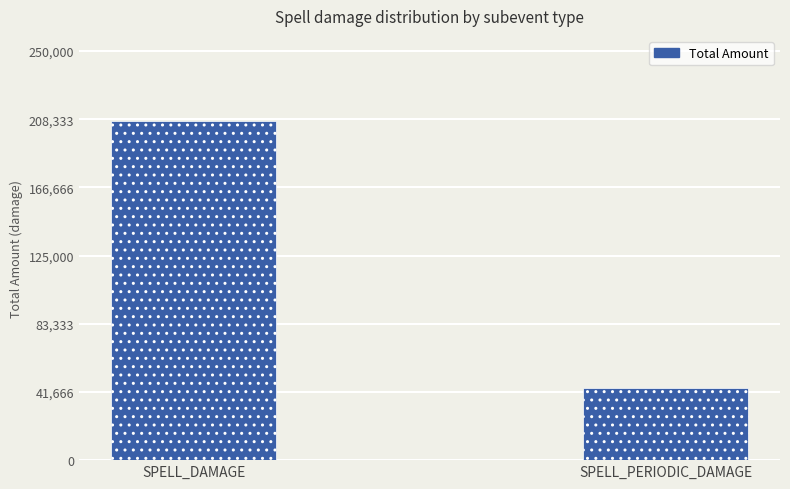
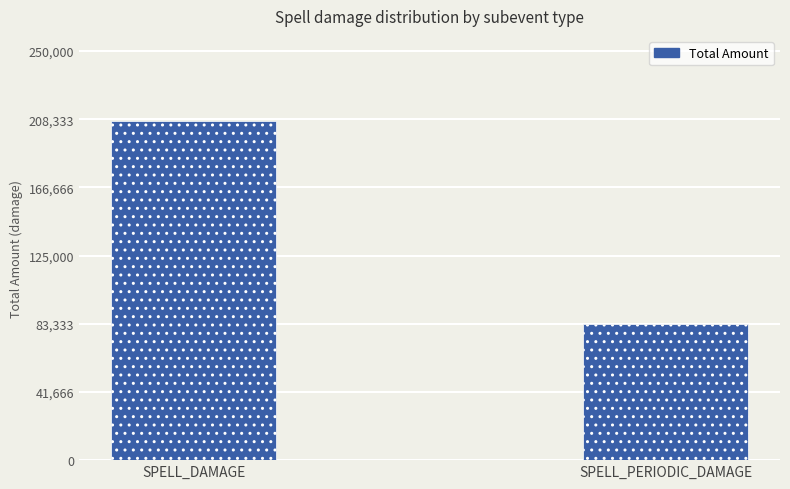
  {
    "SPELL_DAMAGE": "207,000",
-   "SPELL_PERIODIC_DAMAGE": "44,000"
+   "SPELL_PERIODIC_DAMAGE": "83,000"
  }
